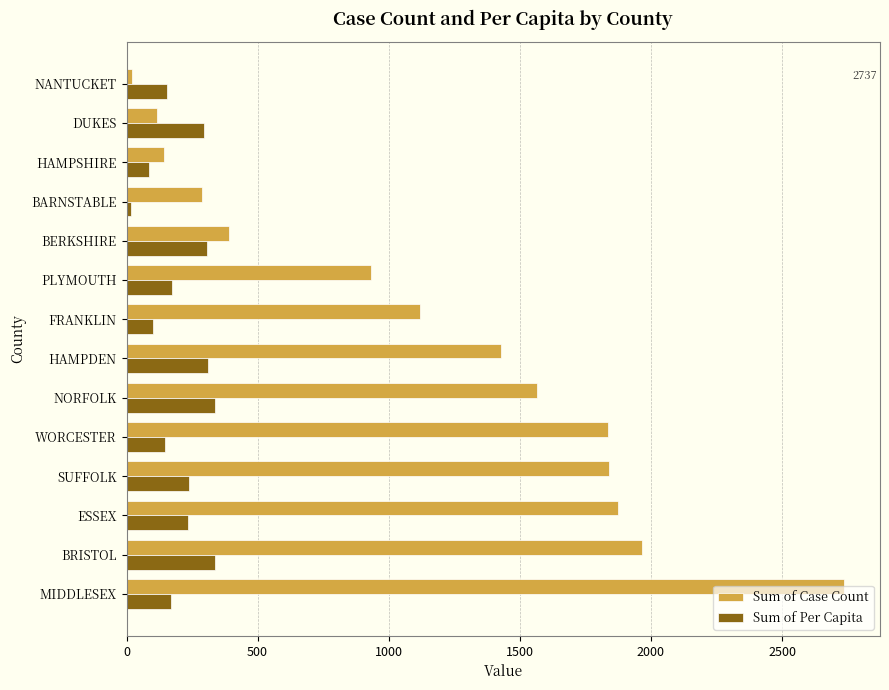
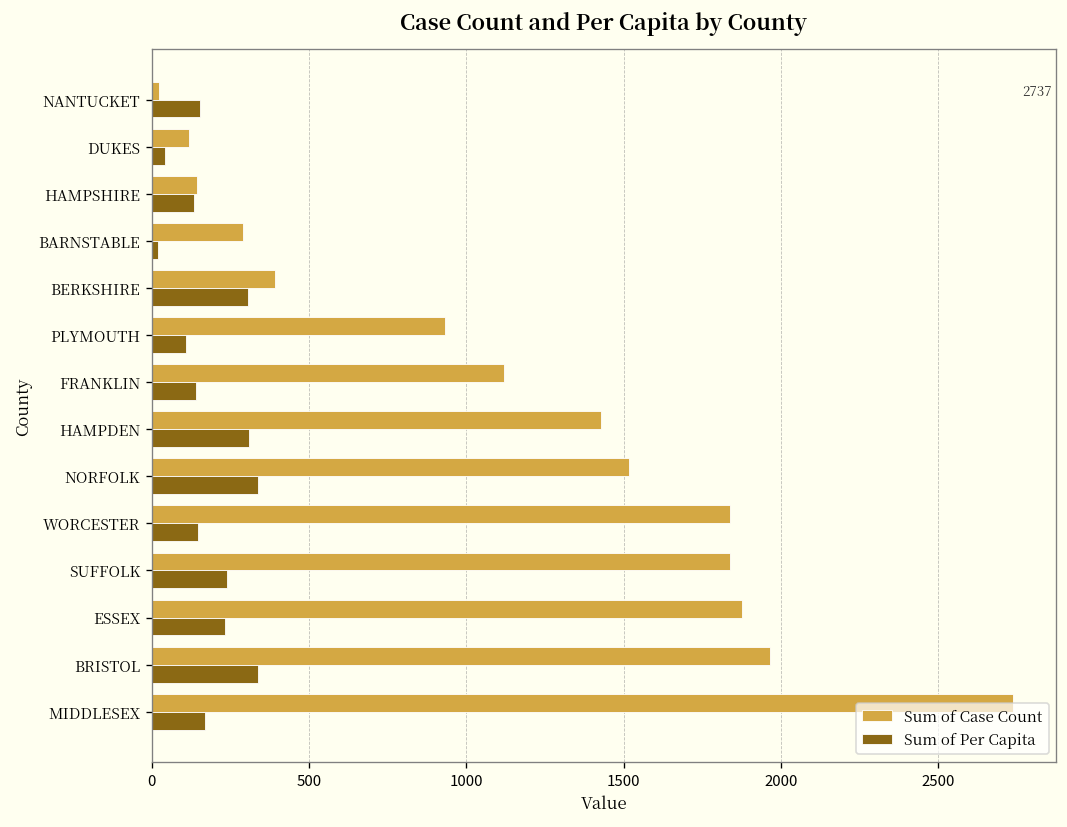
  {
    "Sum of Case Count": {
      "NANTUCKET": 20,
      "DUKES": 120,
      "HAMPSHIRE": 140,
      "BARNSTABLE": 290,
      "BERKSHIRE": 390,
      "PLYMOUTH": 930,
      "FRANKLIN": 1120,
      "HAMPDEN": 1430,
-     "NORFOLK": 1570,
+     "NORFOLK": 1520,
      "WORCESTER": 1840,
      "SUFFOLK": 1840,
      "ESSEX": 1880,
      "BRISTOL": 1970
    },
    "Sum of Per Capita": {
      "NANTUCKET": 150,
-     "DUKES": 300,
-     "HAMPSHIRE": 90,
+     "DUKES": 40,
+     "HAMPSHIRE": 130,
      "BARNSTABLE": 20,
      "BERKSHIRE": 310,
-     "PLYMOUTH": 180,
-     "FRANKLIN": 100,
+     "PLYMOUTH": 110,
+     "FRANKLIN": 140,
      "HAMPDEN": 310,
      "NORFOLK": 340,
      "WORCESTER": 150,
      "SUFFOLK": 240,
      "ESSEX": 230,
      "BRISTOL": 340,
      "MIDDLESEX": 170
    }
  }
